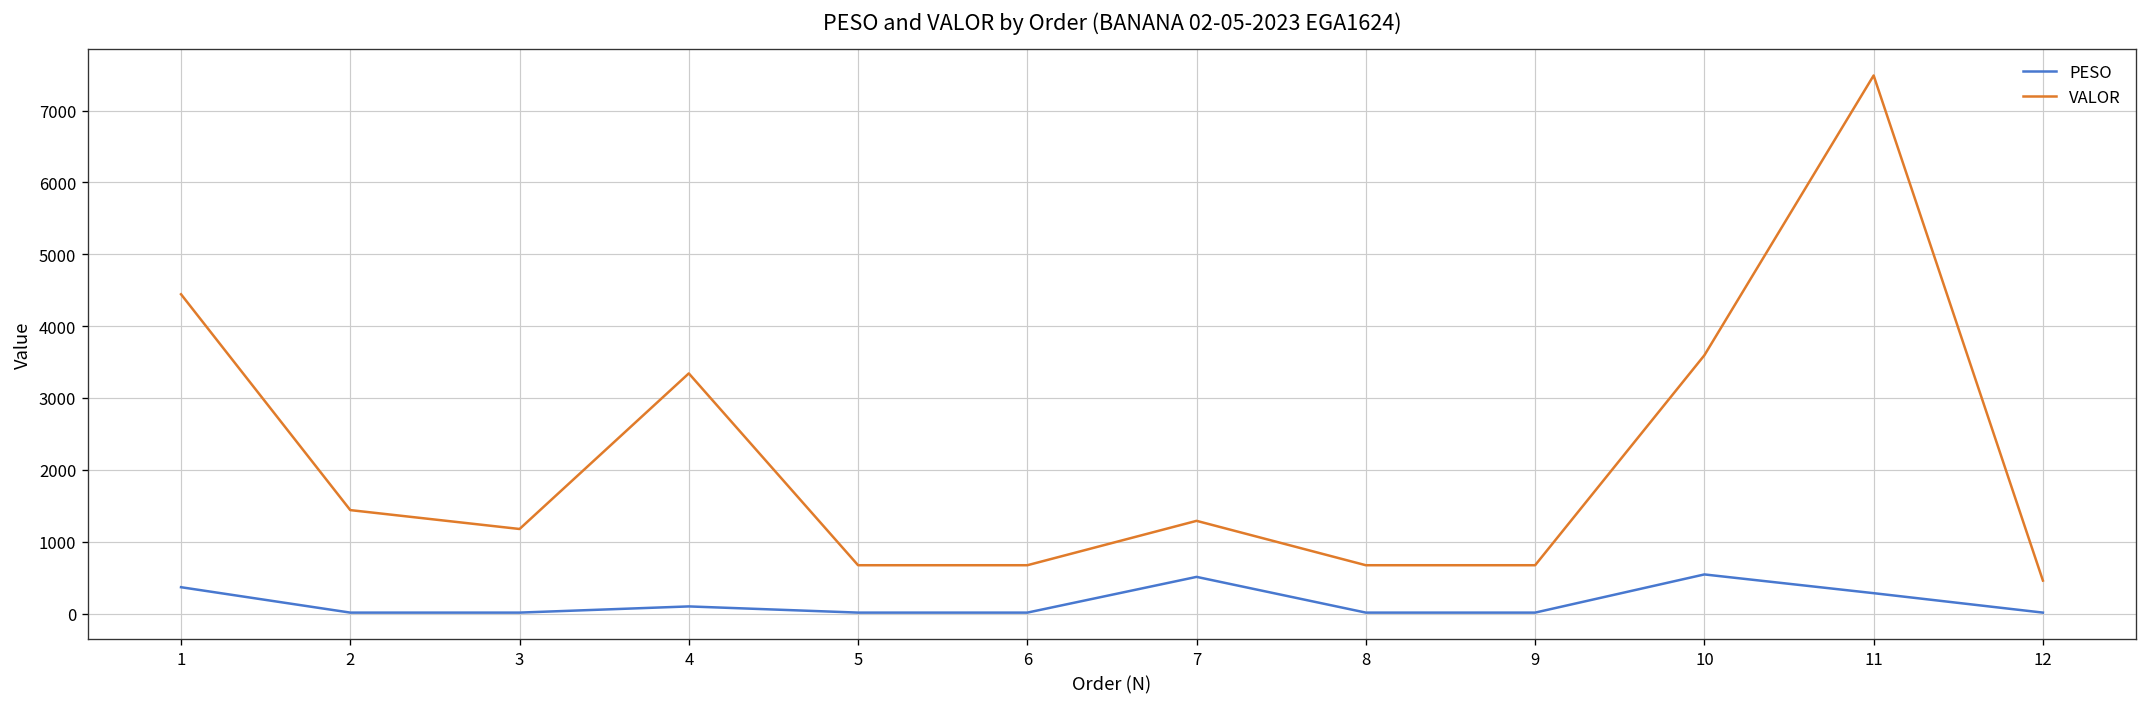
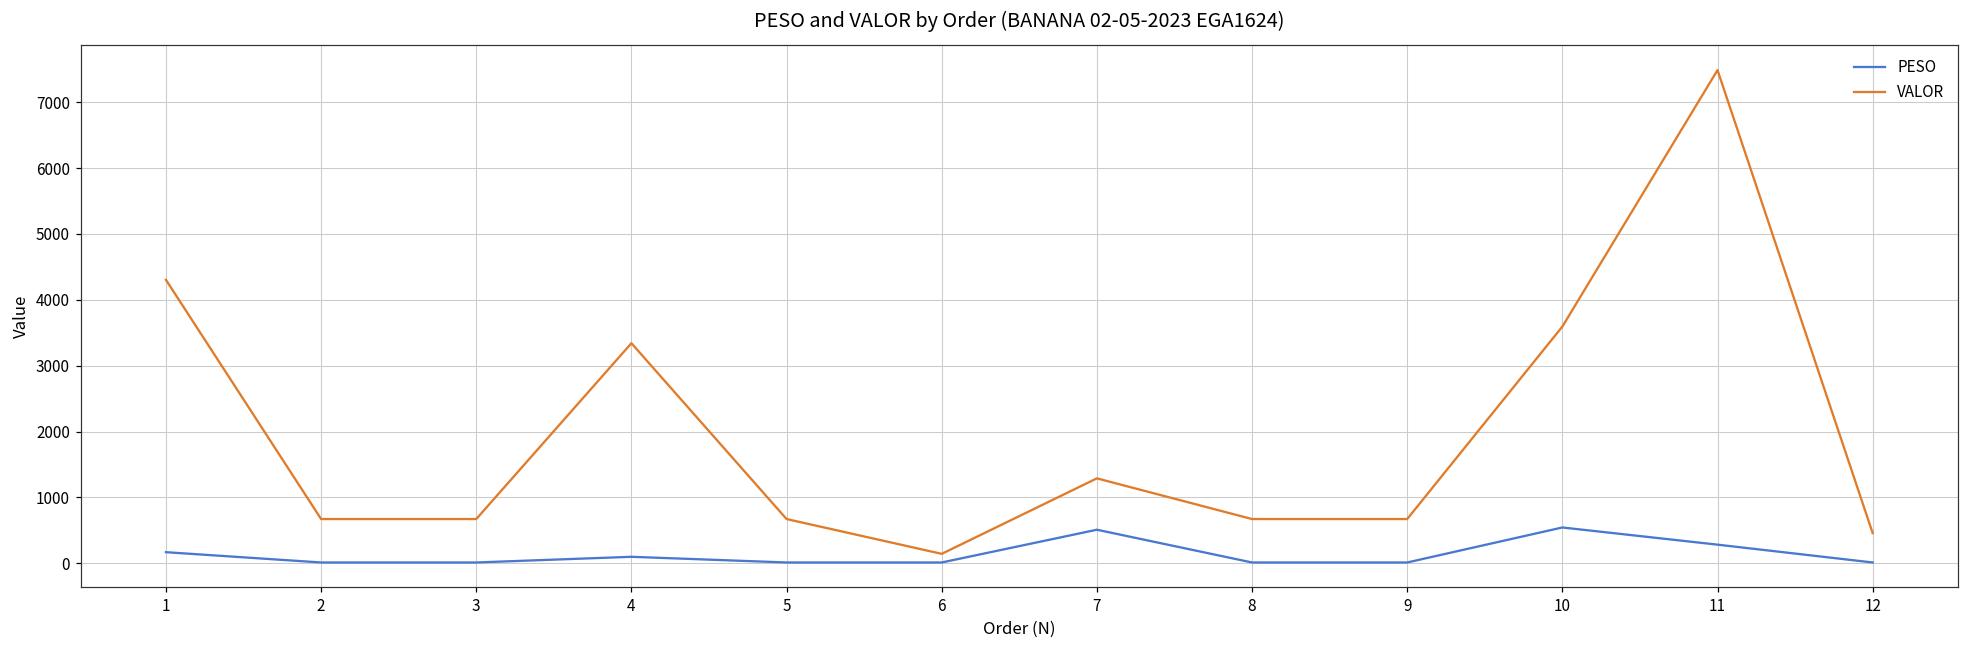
  {
    "PESO": {
-     "1": 400,
+     "1": 200,
      "2": 0,
      "3": 0,
      "4": 100,
      "5": 0,
      "6": 0,
      "7": 500,
      "8": 0,
      "9": 0,
      "10": 500,
      "11": 300,
      "12": 0
    },
    "VALOR": {
-     "1": 4400,
-     "2": 1400,
-     "3": 1200,
+     "1": 4300,
+     "2": 700,
+     "3": 700,
      "4": 3300,
      "5": 700,
-     "6": 700,
+     "6": 100,
      "7": 1300,
      "8": 700,
      "9": 700,
      "10": 3600,
      "11": 7500,
      "12": 500
    }
  }
